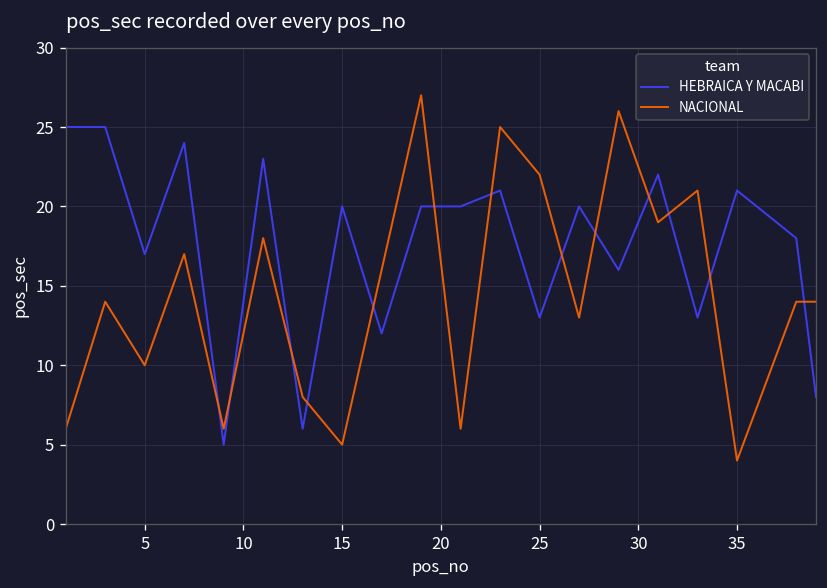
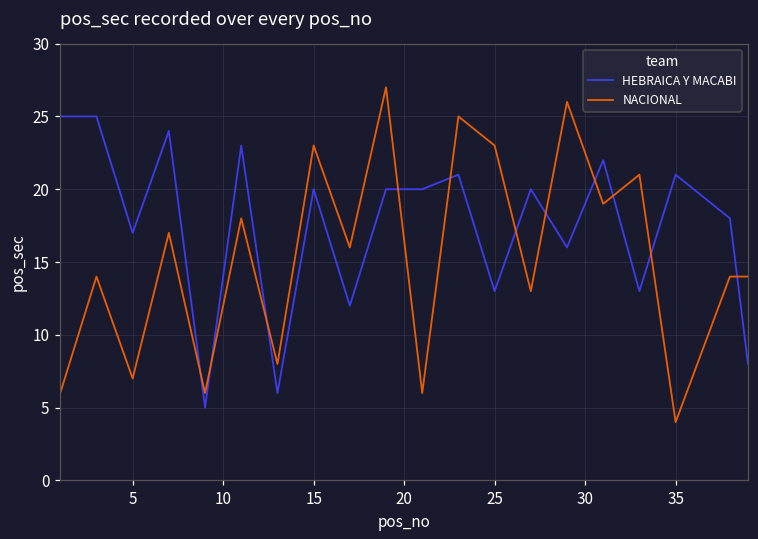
  {
    "HEBRAICA Y MACABI": {
      "5": 17,
      "15": 20,
      "25": 13,
      "35": 21
    },
    "NACIONAL": {
-     "5": 10,
-     "15": 5,
-     "25": 22,
+     "5": 7,
+     "15": 23,
+     "25": 23,
      "35": 4
    }
  }
